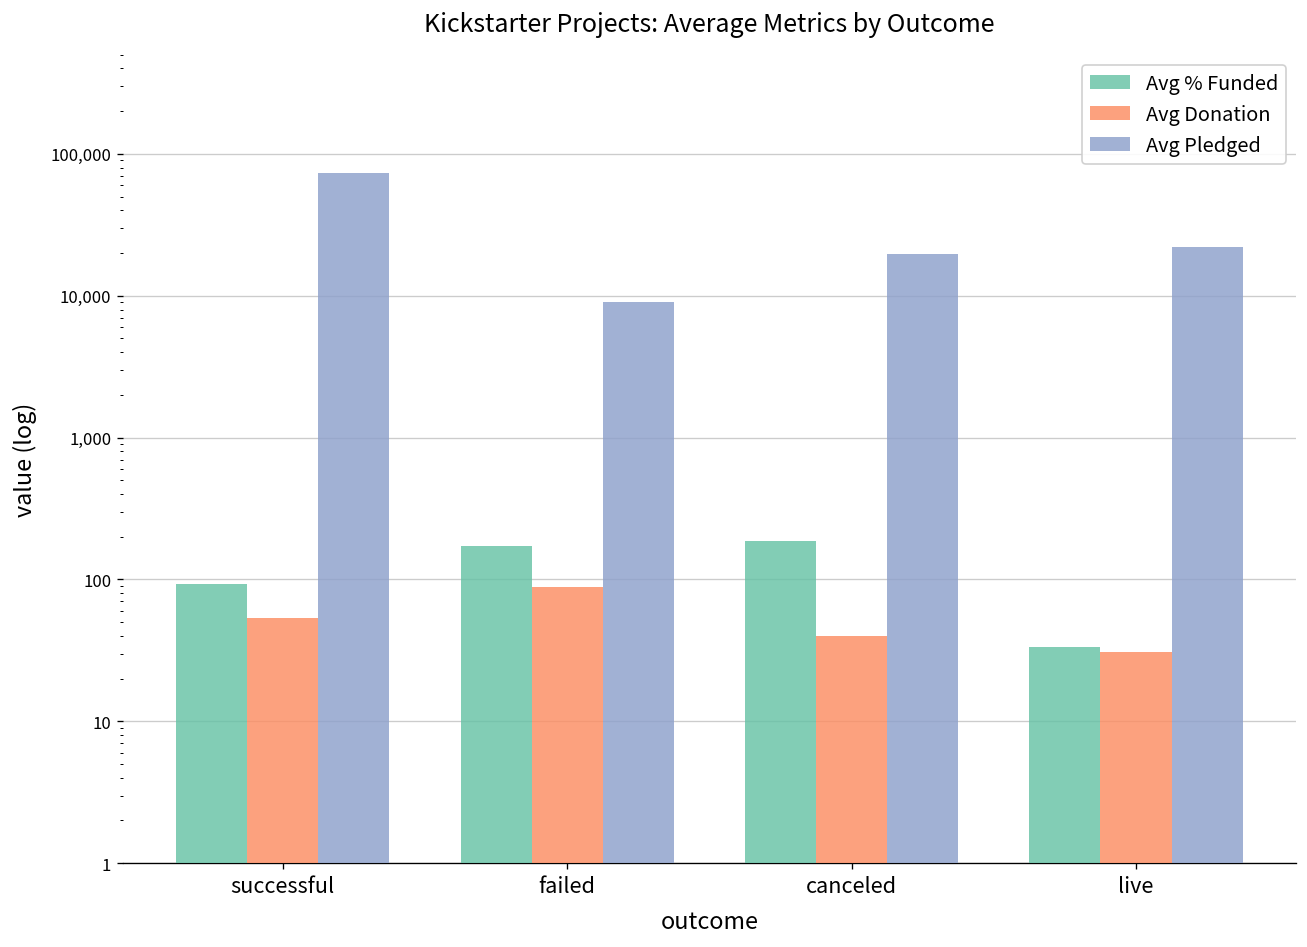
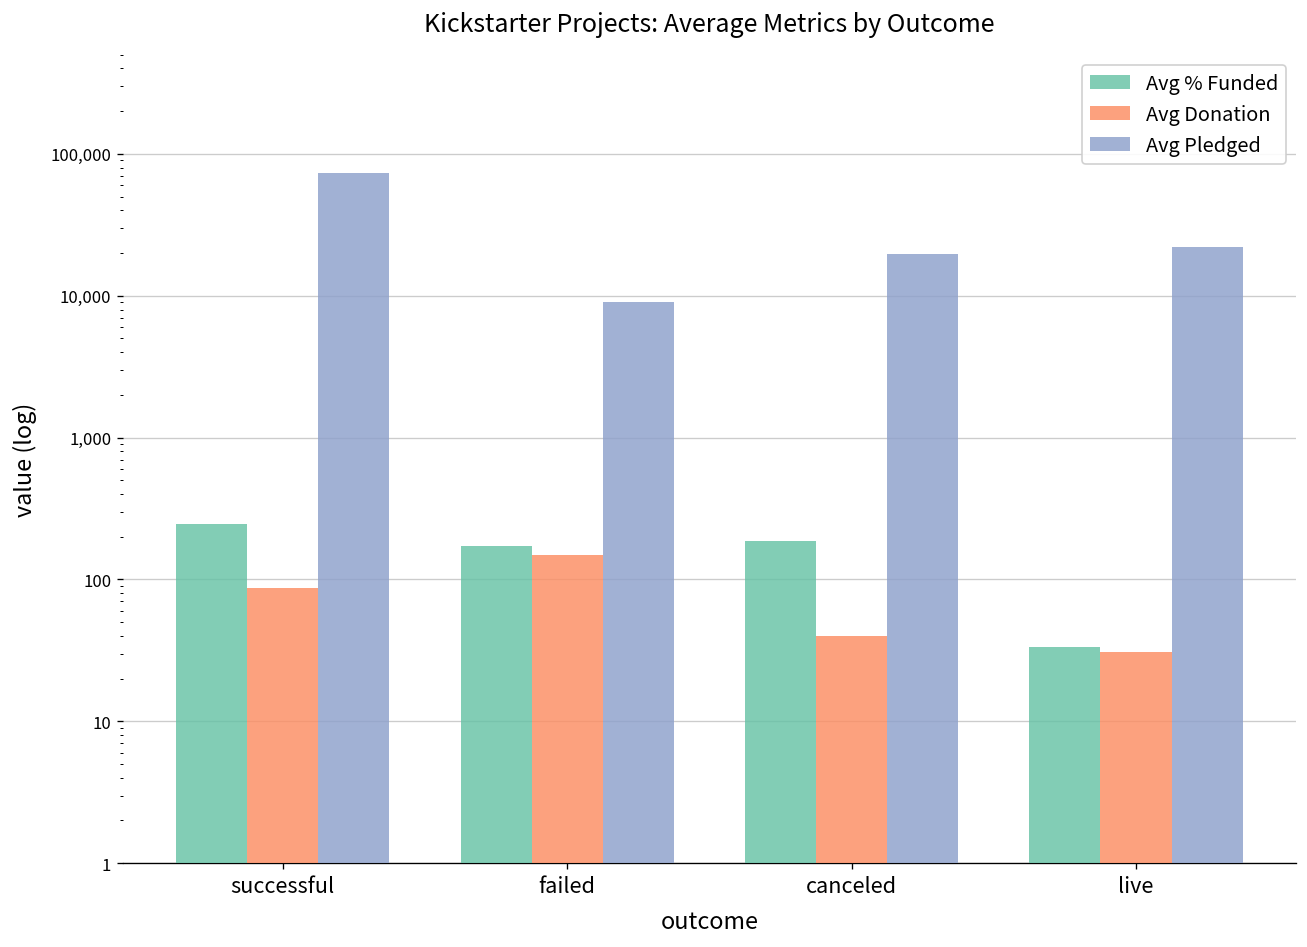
  {
    "Avg % Funded": {
-     "successful": "90",
+     "successful": "250",
      "failed": "170",
      "canceled": "190",
      "live": "33"
    },
    "Avg Donation": {
-     "successful": "50",
-     "failed": "90",
+     "successful": "90",
+     "failed": "150",
      "canceled": "40",
      "live": "31"
    },
    "Avg Pledged": {
      "successful": "70,000",
      "failed": "9,000",
      "canceled": "20,000",
      "live": "22,000"
    }
  }
